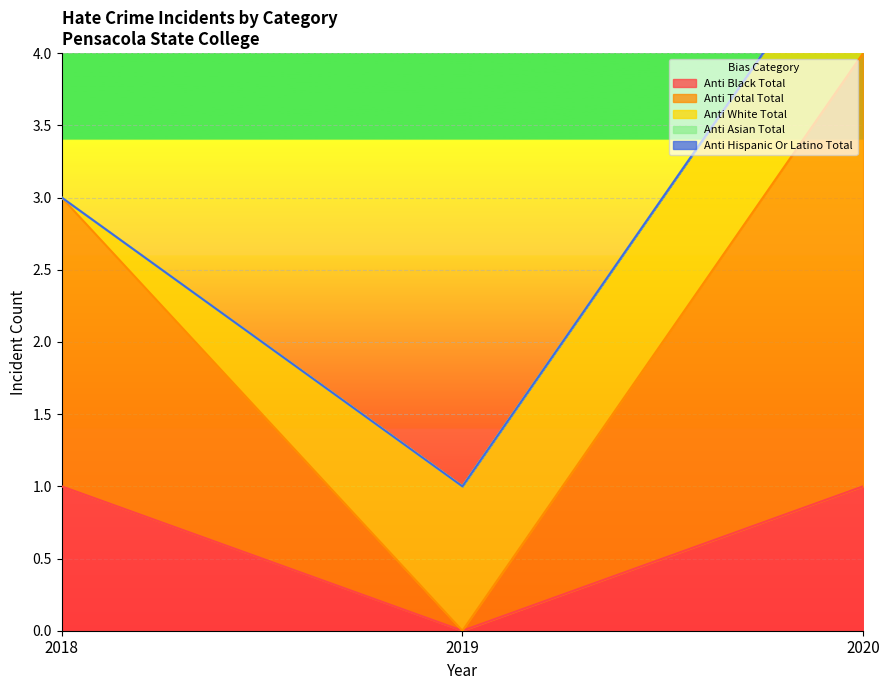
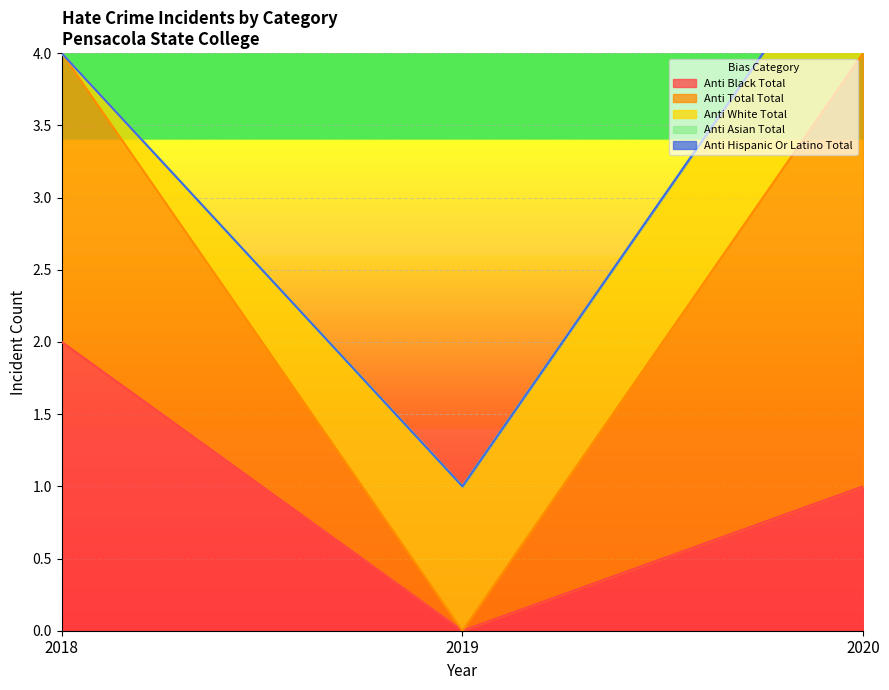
  {
    "Anti Black Total": {
-     "2018": 1,
+     "2018": 2,
      "2020": 1
    },
    "Anti Total Total": {
      "2020": 4
    }
  }
